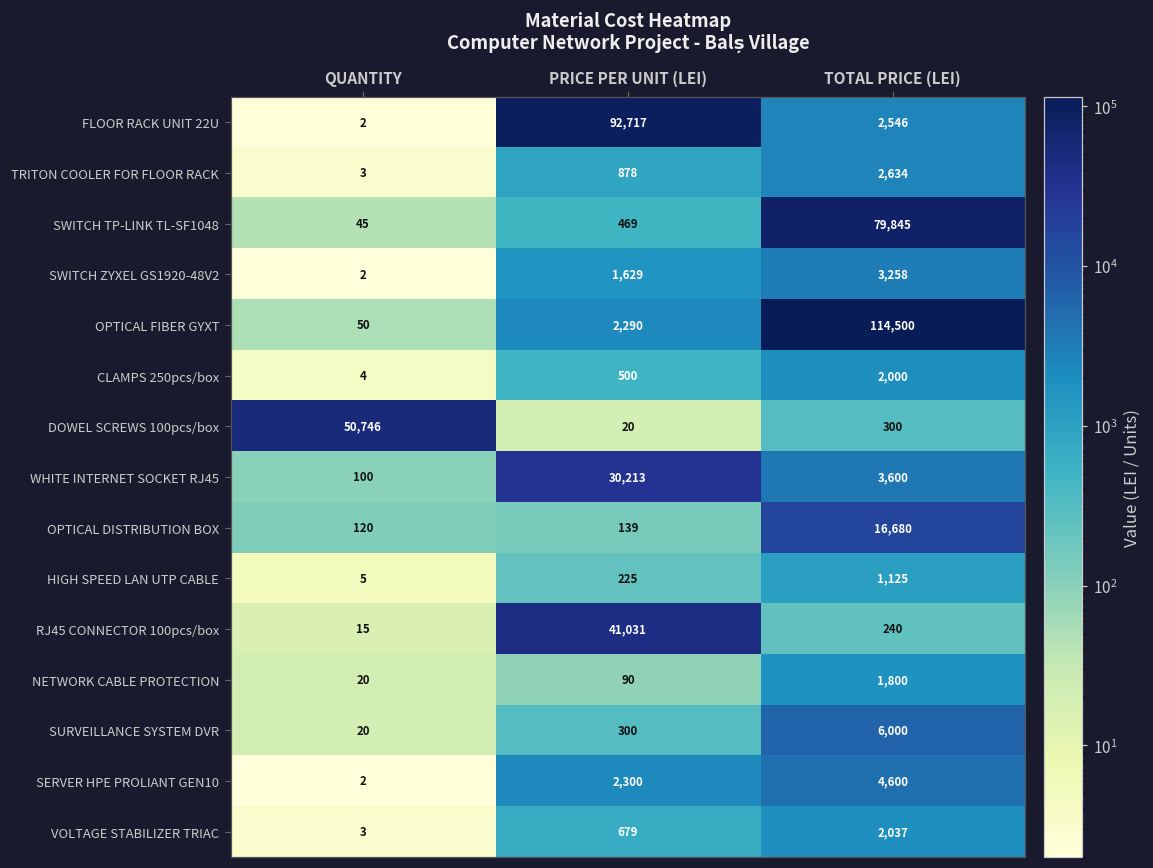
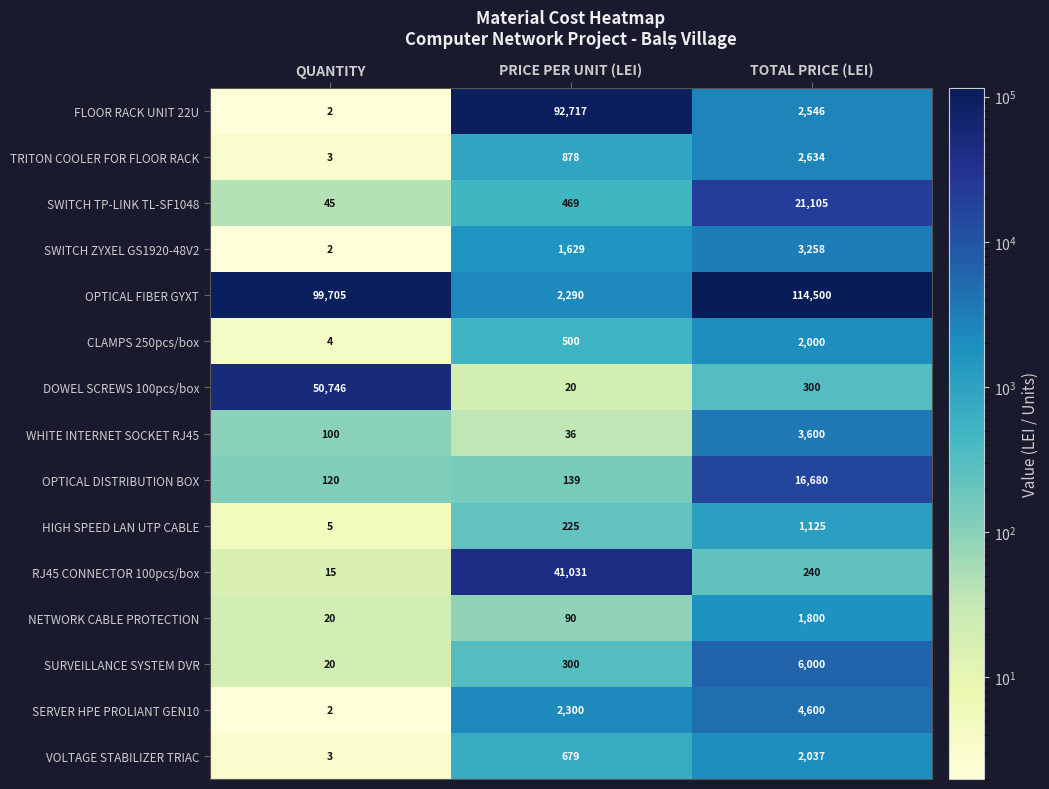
  {
    "FLOOR RACK UNIT 22U": {
      "QUANTITY": "2",
      "PRICE PER UNIT (LEI)": "92,717",
      "TOTAL PRICE (LEI)": "2,546"
    },
    "TRITON COOLER FOR FLOOR RACK": {
      "QUANTITY": "3",
      "PRICE PER UNIT (LEI)": "878",
      "TOTAL PRICE (LEI)": "2,634"
    },
    "SWITCH TP-LINK TL-SF1048": {
      "QUANTITY": "45",
      "PRICE PER UNIT (LEI)": "469",
-     "TOTAL PRICE (LEI)": "79,845"
+     "TOTAL PRICE (LEI)": "21,105"
    },
    "SWITCH ZYXEL GS1920-48V2": {
      "QUANTITY": "2",
      "PRICE PER UNIT (LEI)": "1,629",
      "TOTAL PRICE (LEI)": "3,258"
    },
    "OPTICAL FIBER GYXT": {
-     "QUANTITY": "50",
+     "QUANTITY": "99,705",
      "PRICE PER UNIT (LEI)": "2,290",
      "TOTAL PRICE (LEI)": "114,500"
    },
    "CLAMPS 250pcs/box": {
      "QUANTITY": "4",
      "PRICE PER UNIT (LEI)": "500",
      "TOTAL PRICE (LEI)": "2,000"
    },
    "DOWEL SCREWS 100pcs/box": {
      "QUANTITY": "50,746",
      "PRICE PER UNIT (LEI)": "20",
      "TOTAL PRICE (LEI)": "300"
    },
    "WHITE INTERNET SOCKET RJ45": {
      "QUANTITY": "100",
-     "PRICE PER UNIT (LEI)": "30,213",
+     "PRICE PER UNIT (LEI)": "36",
      "TOTAL PRICE (LEI)": "3,600"
    },
    "OPTICAL DISTRIBUTION BOX": {
      "QUANTITY": "120",
      "PRICE PER UNIT (LEI)": "139",
      "TOTAL PRICE (LEI)": "16,680"
    },
    "HIGH SPEED LAN UTP CABLE": {
      "QUANTITY": "5",
      "PRICE PER UNIT (LEI)": "225",
      "TOTAL PRICE (LEI)": "1,125"
    },
    "RJ45 CONNECTOR 100pcs/box": {
      "QUANTITY": "15",
      "PRICE PER UNIT (LEI)": "41,031",
      "TOTAL PRICE (LEI)": "240"
    },
    "NETWORK CABLE PROTECTION": {
      "QUANTITY": "20",
      "PRICE PER UNIT (LEI)": "90",
      "TOTAL PRICE (LEI)": "1,800"
    },
    "SURVEILLANCE SYSTEM DVR": {
      "QUANTITY": "20",
      "PRICE PER UNIT (LEI)": "300",
      "TOTAL PRICE (LEI)": "6,000"
    },
    "SERVER HPE PROLIANT GEN10": {
      "QUANTITY": "2",
      "PRICE PER UNIT (LEI)": "2,300",
      "TOTAL PRICE (LEI)": "4,600"
    },
    "VOLTAGE STABILIZER TRIAC": {
      "QUANTITY": "3",
      "PRICE PER UNIT (LEI)": "679",
      "TOTAL PRICE (LEI)": "2,037"
    }
  }
